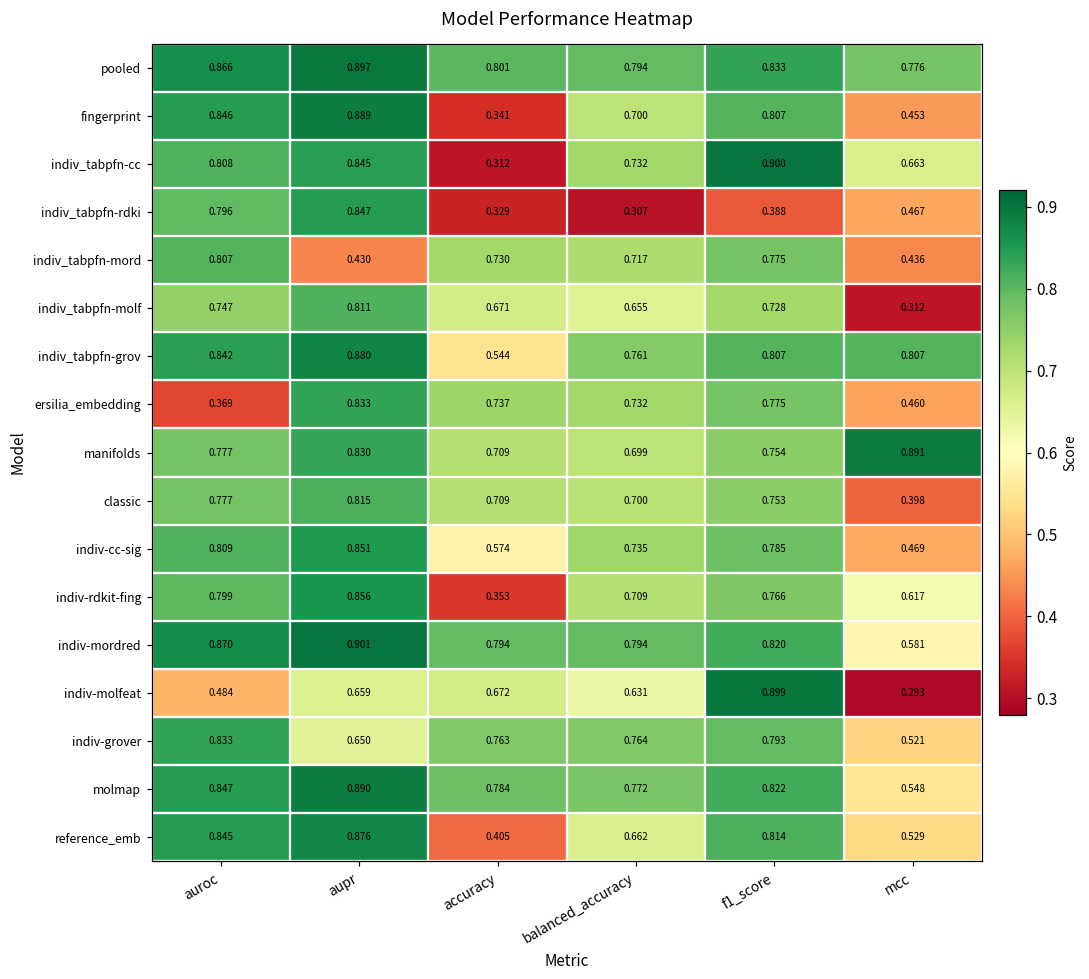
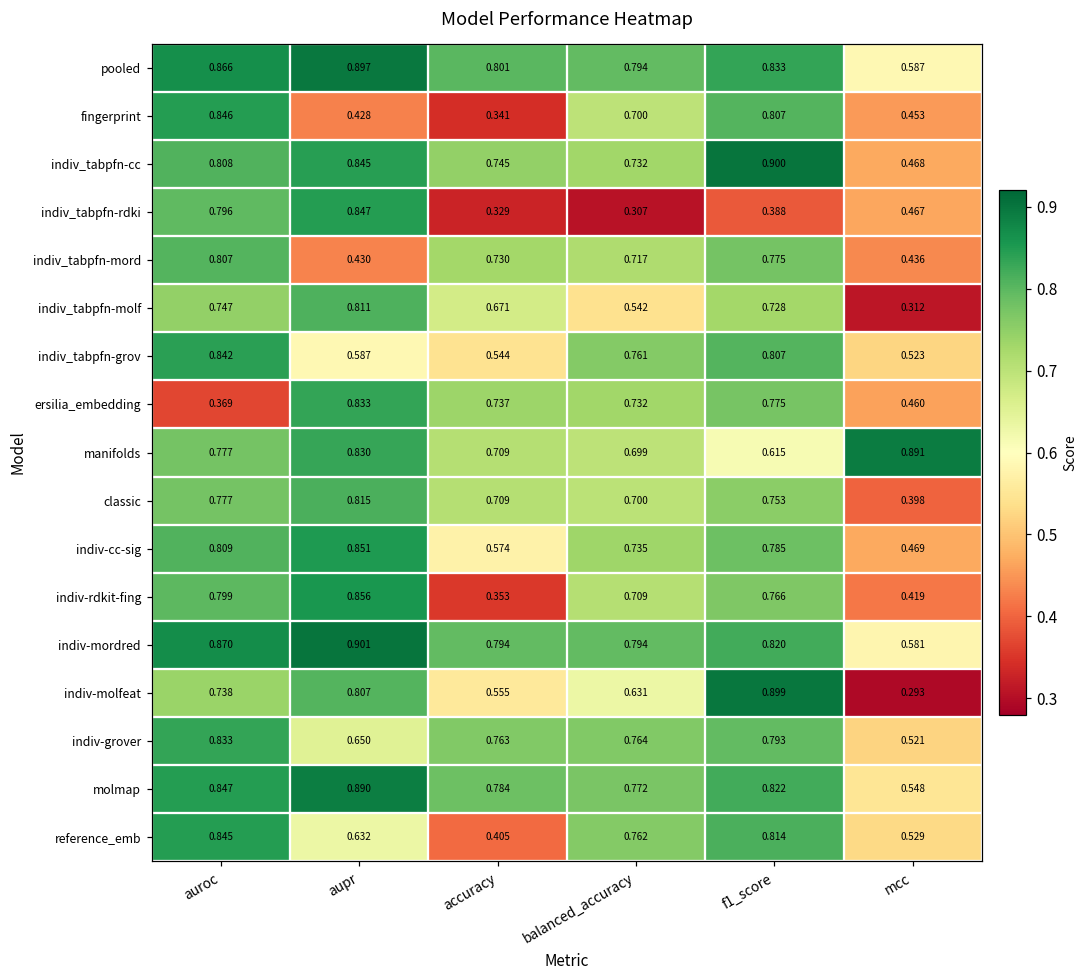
  {
    "pooled": {
      "auroc": 0.866,
      "aupr": 0.897,
      "accuracy": 0.801,
      "balanced_accuracy": 0.794,
      "f1_score": 0.833,
-     "mcc": 0.776
+     "mcc": 0.587
    },
    "fingerprint": {
      "auroc": 0.846,
-     "aupr": 0.889,
+     "aupr": 0.428,
      "accuracy": 0.341,
      "balanced_accuracy": 0.700,
      "f1_score": 0.807,
      "mcc": 0.453
    },
    "indiv_tabpfn-cc": {
      "auroc": 0.808,
      "aupr": 0.845,
-     "accuracy": 0.312,
+     "accuracy": 0.745,
      "balanced_accuracy": 0.732,
      "f1_score": 0.900,
-     "mcc": 0.663
+     "mcc": 0.468
    },
    "indiv_tabpfn-rdki": {
      "auroc": 0.796,
      "aupr": 0.847,
      "accuracy": 0.329,
      "balanced_accuracy": 0.307,
      "f1_score": 0.388,
      "mcc": 0.467
    },
    "indiv_tabpfn-mord": {
      "auroc": 0.807,
      "aupr": 0.430,
      "accuracy": 0.730,
      "balanced_accuracy": 0.717,
      "f1_score": 0.775,
      "mcc": 0.436
    },
    "indiv_tabpfn-molf": {
      "auroc": 0.747,
      "aupr": 0.811,
      "accuracy": 0.671,
-     "balanced_accuracy": 0.655,
+     "balanced_accuracy": 0.542,
      "f1_score": 0.728,
      "mcc": 0.312
    },
    "indiv_tabpfn-grov": {
      "auroc": 0.842,
-     "aupr": 0.880,
+     "aupr": 0.587,
      "accuracy": 0.544,
      "balanced_accuracy": 0.761,
      "f1_score": 0.807,
-     "mcc": 0.807
+     "mcc": 0.523
    },
    "ersilia_embedding": {
      "auroc": 0.369,
      "aupr": 0.833,
      "accuracy": 0.737,
      "balanced_accuracy": 0.732,
      "f1_score": 0.775,
      "mcc": 0.460
    },
    "manifolds": {
      "auroc": 0.777,
      "aupr": 0.830,
      "accuracy": 0.709,
      "balanced_accuracy": 0.699,
-     "f1_score": 0.754,
+     "f1_score": 0.615,
      "mcc": 0.891
    },
    "classic": {
      "auroc": 0.777,
      "aupr": 0.815,
      "accuracy": 0.709,
      "balanced_accuracy": 0.700,
      "f1_score": 0.753,
      "mcc": 0.398
    },
    "indiv-cc-sig": {
      "auroc": 0.809,
      "aupr": 0.851,
      "accuracy": 0.574,
      "balanced_accuracy": 0.735,
      "f1_score": 0.785,
      "mcc": 0.469
    },
    "indiv-rdkit-fing": {
      "auroc": 0.799,
      "aupr": 0.856,
      "accuracy": 0.353,
      "balanced_accuracy": 0.709,
      "f1_score": 0.766,
-     "mcc": 0.617
+     "mcc": 0.419
    },
    "indiv-mordred": {
      "auroc": 0.870,
      "aupr": 0.901,
      "accuracy": 0.794,
      "balanced_accuracy": 0.794,
      "f1_score": 0.820,
      "mcc": 0.581
    },
    "indiv-molfeat": {
-     "auroc": 0.484,
-     "aupr": 0.659,
-     "accuracy": 0.672,
+     "auroc": 0.738,
+     "aupr": 0.807,
+     "accuracy": 0.555,
      "balanced_accuracy": 0.631,
      "f1_score": 0.899,
      "mcc": 0.293
    },
    "indiv-grover": {
      "auroc": 0.833,
      "aupr": 0.650,
      "accuracy": 0.763,
      "balanced_accuracy": 0.764,
      "f1_score": 0.793,
      "mcc": 0.521
    },
    "molmap": {
      "auroc": 0.847,
      "aupr": 0.890,
      "accuracy": 0.784,
      "balanced_accuracy": 0.772,
      "f1_score": 0.822,
      "mcc": 0.548
    },
    "reference_emb": {
      "auroc": 0.845,
-     "aupr": 0.876,
+     "aupr": 0.632,
      "accuracy": 0.405,
-     "balanced_accuracy": 0.662,
+     "balanced_accuracy": 0.762,
      "f1_score": 0.814,
      "mcc": 0.529
    }
  }
